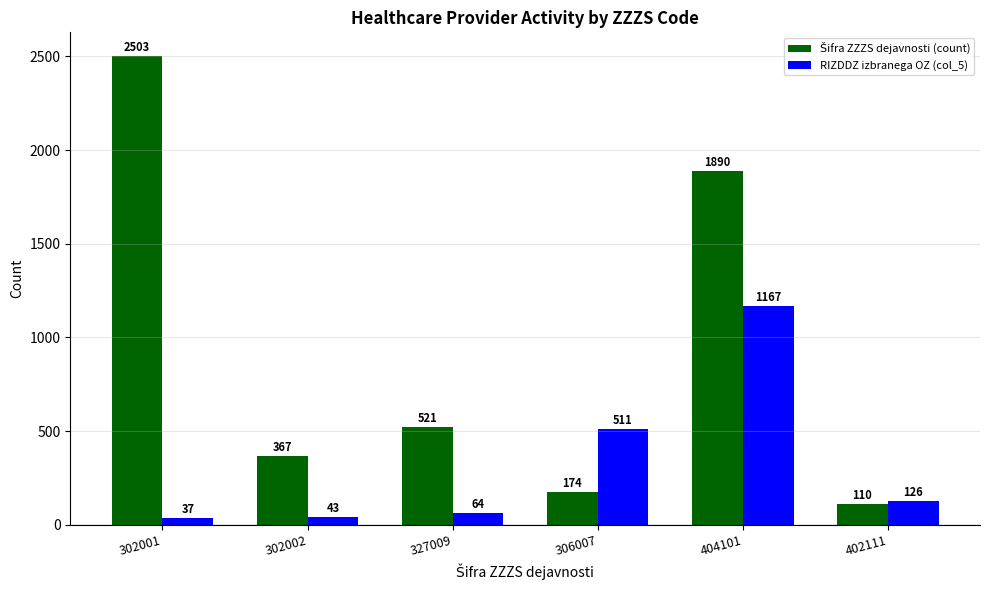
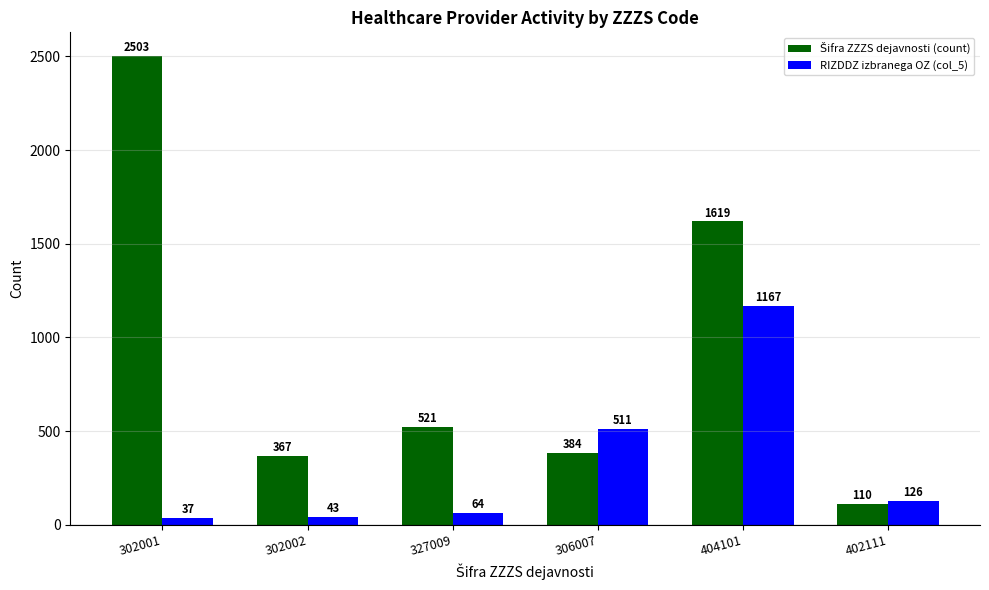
  {
    "Šifra ZZZS dejavnosti (count)": {
      "302001": 2503,
      "302002": 367,
      "327009": 521,
-     "306007": 174,
-     "404101": 1890,
+     "306007": 384,
+     "404101": 1619,
      "402111": 110
    },
    "RIZDDZ izbranega OZ (col_5)": {
      "302001": 37,
      "302002": 43,
      "327009": 64,
      "306007": 511,
      "404101": 1167,
      "402111": 126
    }
  }
